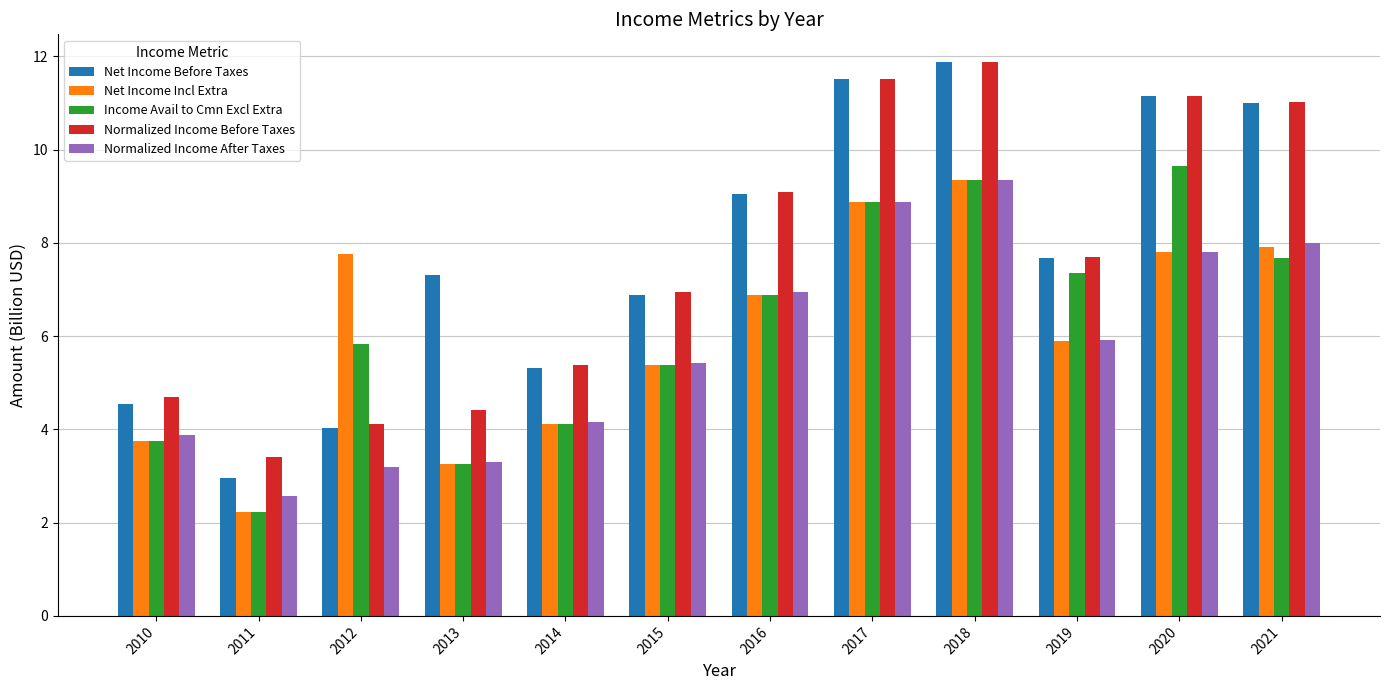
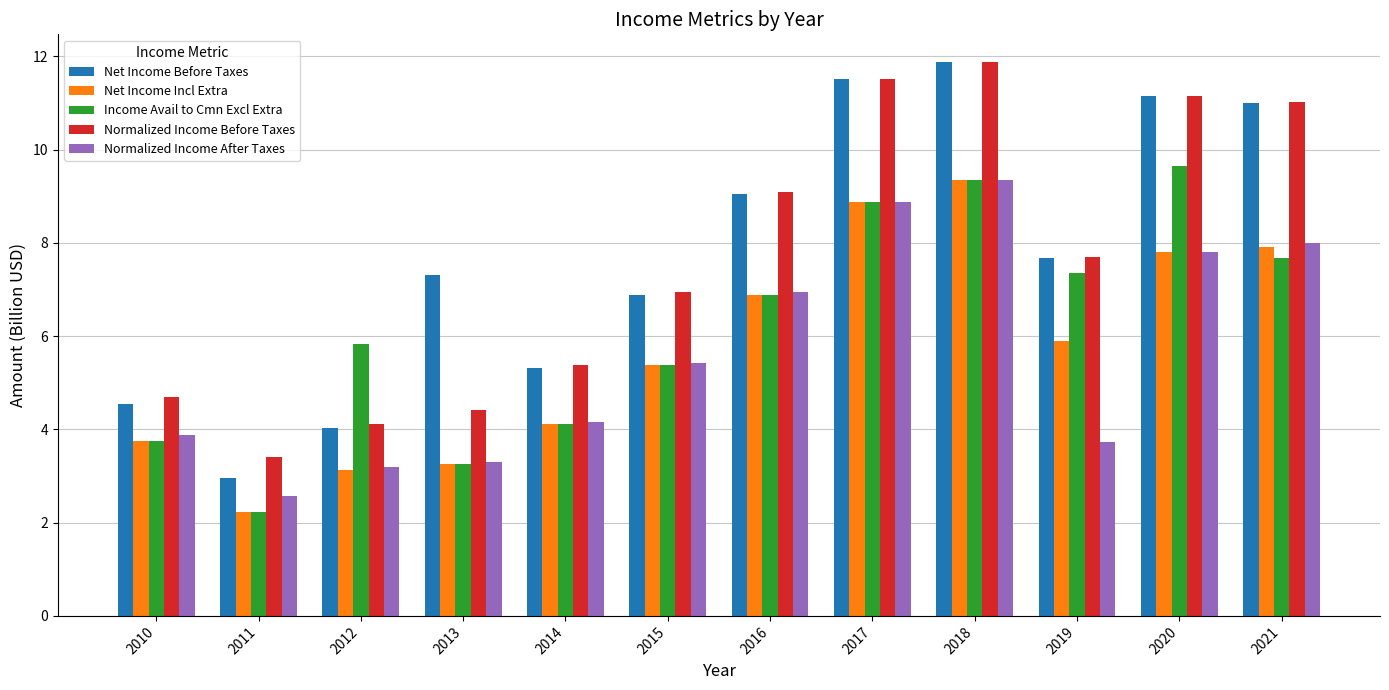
  {
    "Net Income Before Taxes": {
      "2010": 4.5,
      "2011": 2.9,
      "2012": 4.0,
      "2013": 7.3,
      "2014": 5.3,
      "2015": 6.9,
      "2016": 9.0,
      "2017": 11.5,
      "2018": 11.9,
      "2019": 7.7,
      "2020": 11.1,
      "2021": 11.0
    },
    "Net Income Incl Extra": {
      "2010": 3.8,
      "2011": 2.2,
-     "2012": 7.8,
+     "2012": 3.1,
      "2013": 3.3,
      "2014": 4.1,
      "2015": 5.4,
      "2016": 6.9,
      "2017": 8.9,
      "2018": 9.3,
      "2019": 5.9,
      "2020": 7.8,
      "2021": 7.9
    },
    "Income Avail to Cmn Excl Extra": {
      "2010": 3.8,
      "2011": 2.2,
      "2012": 5.8,
      "2013": 3.3,
      "2014": 4.1,
      "2015": 5.4,
      "2016": 6.9,
      "2017": 8.9,
      "2018": 9.3,
      "2019": 7.4,
      "2020": 9.7,
      "2021": 7.7
    },
    "Normalized Income Before Taxes": {
      "2010": 4.7,
      "2011": 3.4,
      "2012": 4.1,
      "2013": 4.4,
      "2014": 5.4,
      "2015": 6.9,
      "2016": 9.1,
      "2017": 11.5,
      "2018": 11.9,
      "2019": 7.7,
      "2020": 11.1,
      "2021": 11.0
    },
    "Normalized Income After Taxes": {
      "2010": 3.9,
      "2011": 2.6,
      "2012": 3.2,
      "2013": 3.3,
      "2014": 4.2,
      "2015": 5.4,
      "2016": 6.9,
      "2017": 8.9,
      "2018": 9.3,
-     "2019": 5.9,
+     "2019": 3.7,
      "2020": 7.8,
      "2021": 8.0
    }
  }
